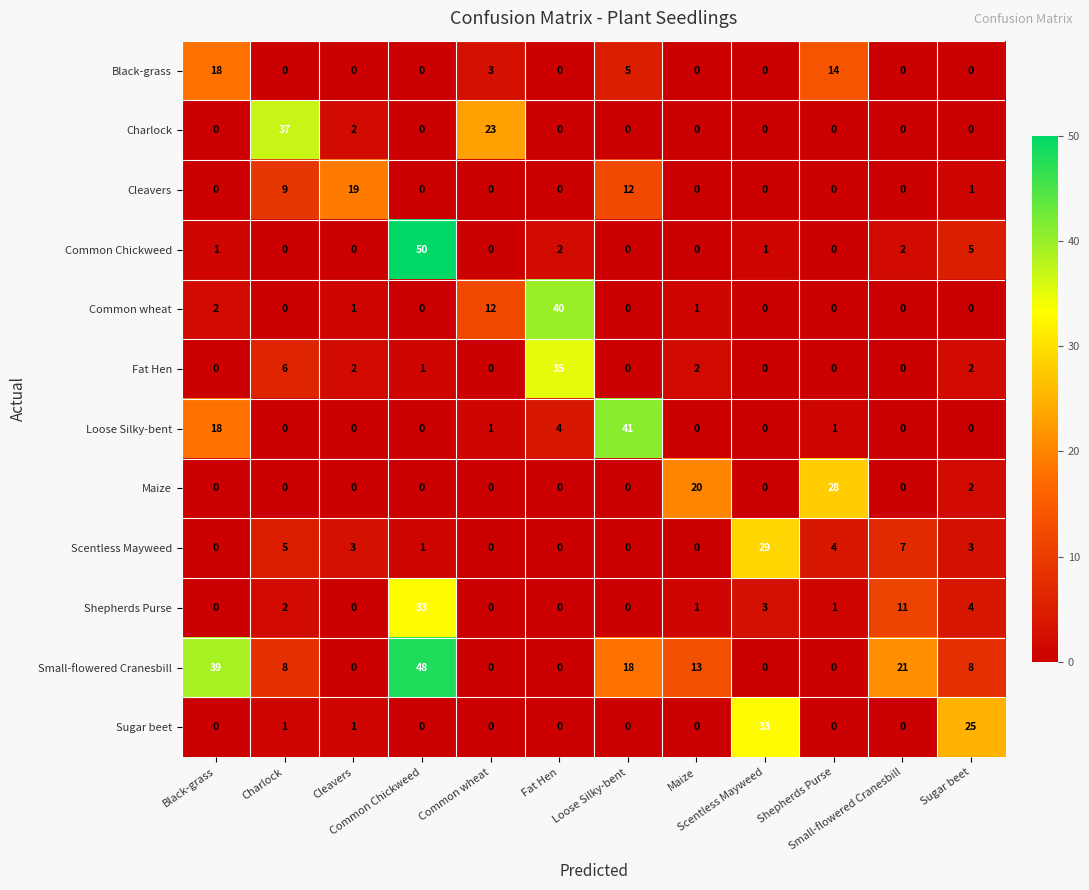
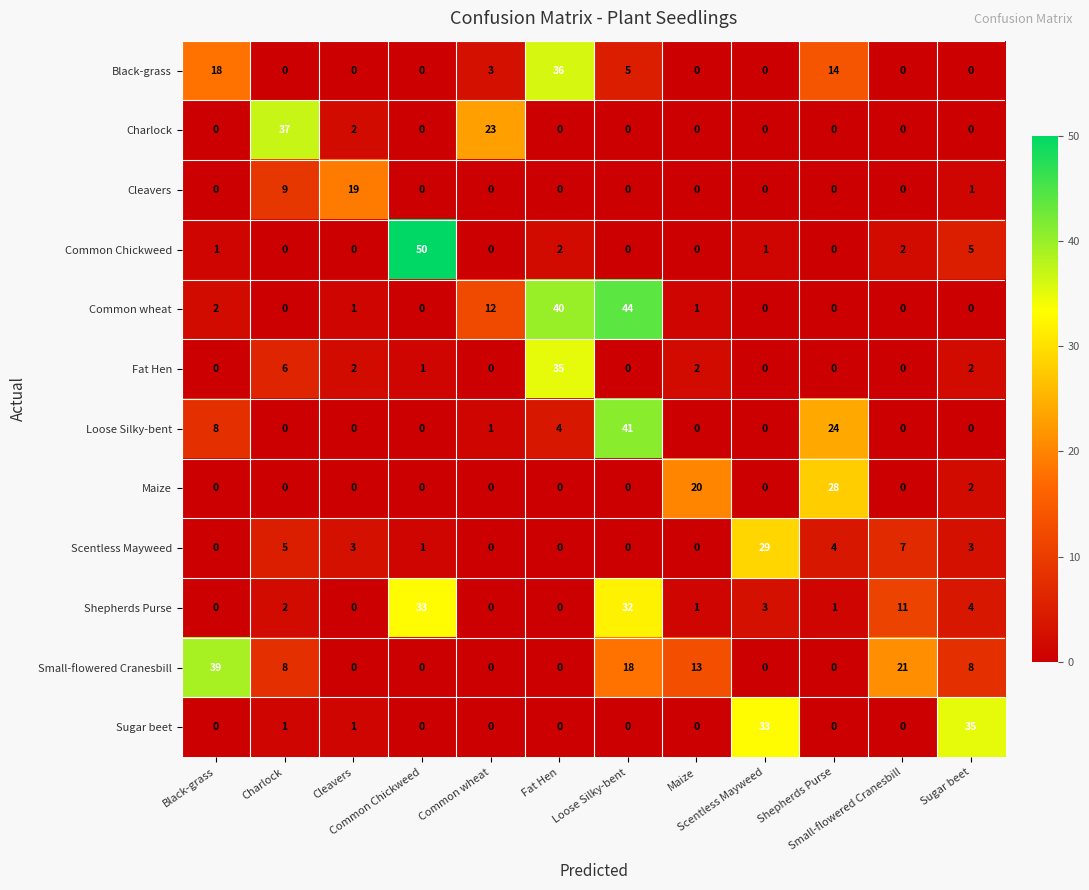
  {
    "Black-grass": {
      "Black-grass": 18,
      "Charlock": 0,
      "Cleavers": 0,
      "Common Chickweed": 0,
      "Common wheat": 3,
-     "Fat Hen": 0,
+     "Fat Hen": 36,
      "Loose Silky-bent": 5,
      "Maize": 0,
      "Scentless Mayweed": 0,
      "Shepherds Purse": 14,
      "Small-flowered Cranesbill": 0,
      "Sugar beet": 0
    },
    "Charlock": {
      "Black-grass": 0,
      "Charlock": 37,
      "Cleavers": 2,
      "Common Chickweed": 0,
      "Common wheat": 23,
      "Fat Hen": 0,
      "Loose Silky-bent": 0,
      "Maize": 0,
      "Scentless Mayweed": 0,
      "Shepherds Purse": 0,
      "Small-flowered Cranesbill": 0,
      "Sugar beet": 0
    },
    "Cleavers": {
      "Black-grass": 0,
      "Charlock": 9,
      "Cleavers": 19,
      "Common Chickweed": 0,
      "Common wheat": 0,
      "Fat Hen": 0,
-     "Loose Silky-bent": 12,
+     "Loose Silky-bent": 0,
      "Maize": 0,
      "Scentless Mayweed": 0,
      "Shepherds Purse": 0,
      "Small-flowered Cranesbill": 0,
      "Sugar beet": 1
    },
    "Common Chickweed": {
      "Black-grass": 1,
      "Charlock": 0,
      "Cleavers": 0,
      "Common Chickweed": 50,
      "Common wheat": 0,
      "Fat Hen": 2,
      "Loose Silky-bent": 0,
      "Maize": 0,
      "Scentless Mayweed": 1,
      "Shepherds Purse": 0,
      "Small-flowered Cranesbill": 2,
      "Sugar beet": 5
    },
    "Common wheat": {
      "Black-grass": 2,
      "Charlock": 0,
      "Cleavers": 1,
      "Common Chickweed": 0,
      "Common wheat": 12,
      "Fat Hen": 40,
-     "Loose Silky-bent": 0,
+     "Loose Silky-bent": 44,
      "Maize": 1,
      "Scentless Mayweed": 0,
      "Shepherds Purse": 0,
      "Small-flowered Cranesbill": 0,
      "Sugar beet": 0
    },
    "Fat Hen": {
      "Black-grass": 0,
      "Charlock": 6,
      "Cleavers": 2,
      "Common Chickweed": 1,
      "Common wheat": 0,
      "Fat Hen": 35,
      "Loose Silky-bent": 0,
      "Maize": 2,
      "Scentless Mayweed": 0,
      "Shepherds Purse": 0,
      "Small-flowered Cranesbill": 0,
      "Sugar beet": 2
    },
    "Loose Silky-bent": {
-     "Black-grass": 18,
+     "Black-grass": 8,
      "Charlock": 0,
      "Cleavers": 0,
      "Common Chickweed": 0,
      "Common wheat": 1,
      "Fat Hen": 4,
      "Loose Silky-bent": 41,
      "Maize": 0,
      "Scentless Mayweed": 0,
-     "Shepherds Purse": 1,
+     "Shepherds Purse": 24,
      "Small-flowered Cranesbill": 0,
      "Sugar beet": 0
    },
    "Maize": {
      "Black-grass": 0,
      "Charlock": 0,
      "Cleavers": 0,
      "Common Chickweed": 0,
      "Common wheat": 0,
      "Fat Hen": 0,
      "Loose Silky-bent": 0,
      "Maize": 20,
      "Scentless Mayweed": 0,
      "Shepherds Purse": 28,
      "Small-flowered Cranesbill": 0,
      "Sugar beet": 2
    },
    "Scentless Mayweed": {
      "Black-grass": 0,
      "Charlock": 5,
      "Cleavers": 3,
      "Common Chickweed": 1,
      "Common wheat": 0,
      "Fat Hen": 0,
      "Loose Silky-bent": 0,
      "Maize": 0,
      "Scentless Mayweed": 29,
      "Shepherds Purse": 4,
      "Small-flowered Cranesbill": 7,
      "Sugar beet": 3
    },
    "Shepherds Purse": {
      "Black-grass": 0,
      "Charlock": 2,
      "Cleavers": 0,
      "Common Chickweed": 33,
      "Common wheat": 0,
      "Fat Hen": 0,
-     "Loose Silky-bent": 0,
+     "Loose Silky-bent": 32,
      "Maize": 1,
      "Scentless Mayweed": 3,
      "Shepherds Purse": 1,
      "Small-flowered Cranesbill": 11,
      "Sugar beet": 4
    },
    "Small-flowered Cranesbill": {
      "Black-grass": 39,
      "Charlock": 8,
      "Cleavers": 0,
-     "Common Chickweed": 48,
+     "Common Chickweed": 0,
      "Common wheat": 0,
      "Fat Hen": 0,
      "Loose Silky-bent": 18,
      "Maize": 13,
      "Scentless Mayweed": 0,
      "Shepherds Purse": 0,
      "Small-flowered Cranesbill": 21,
      "Sugar beet": 8
    },
    "Sugar beet": {
      "Black-grass": 0,
      "Charlock": 1,
      "Cleavers": 1,
      "Common Chickweed": 0,
      "Common wheat": 0,
      "Fat Hen": 0,
      "Loose Silky-bent": 0,
      "Maize": 0,
      "Scentless Mayweed": 33,
      "Shepherds Purse": 0,
      "Small-flowered Cranesbill": 0,
-     "Sugar beet": 25
+     "Sugar beet": 35
    }
  }
